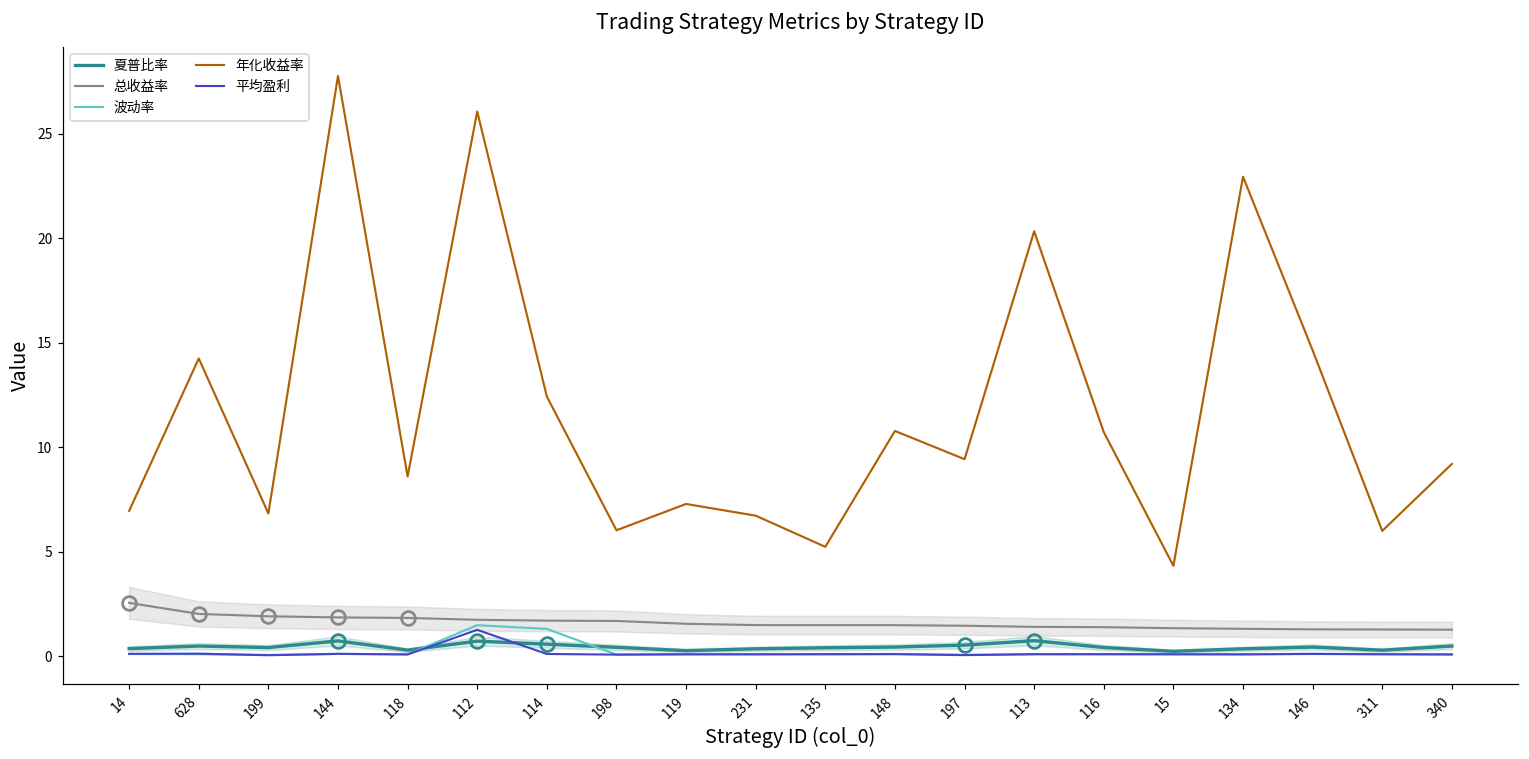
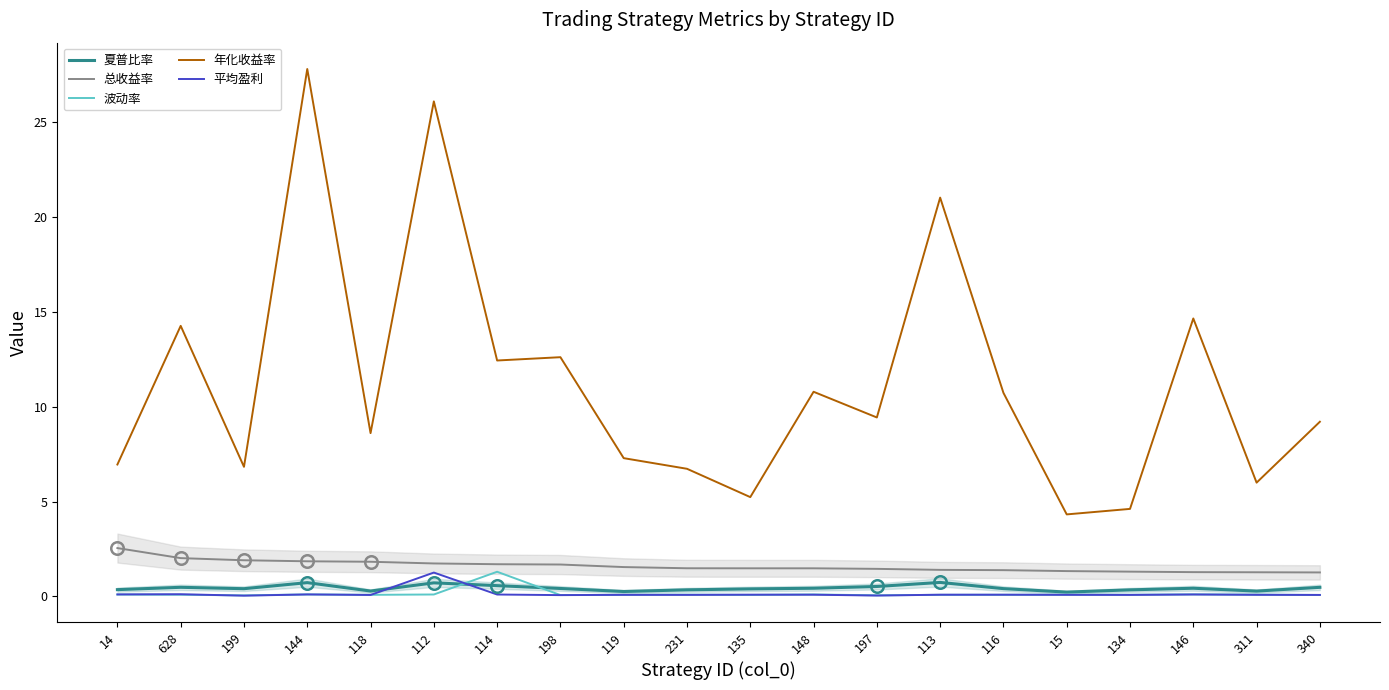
  {
    "波动率": {
-     "112": 1.5,
+     "112": 0.1,
      "114": 1.3
    },
    "年化收益率": {
      "14": 6.9,
      "628": 14.3,
      "199": 6.8,
      "144": 27.8,
      "118": 8.6,
      "112": 26.1,
      "114": 12.4,
-     "198": 6.0,
+     "198": 12.6,
      "119": 7.3,
      "231": 6.7,
      "135": 5.2,
      "148": 10.8,
      "197": 9.4,
-     "113": 20.3,
+     "113": 21.0,
      "116": 10.7,
      "15": 4.3,
-     "134": 23.0,
+     "134": 4.6,
      "146": 14.6,
      "311": 6.0,
      "340": 9.2
    },
    "平均盈利": {
      "112": 1.3,
      "114": 0.1
    }
  }
